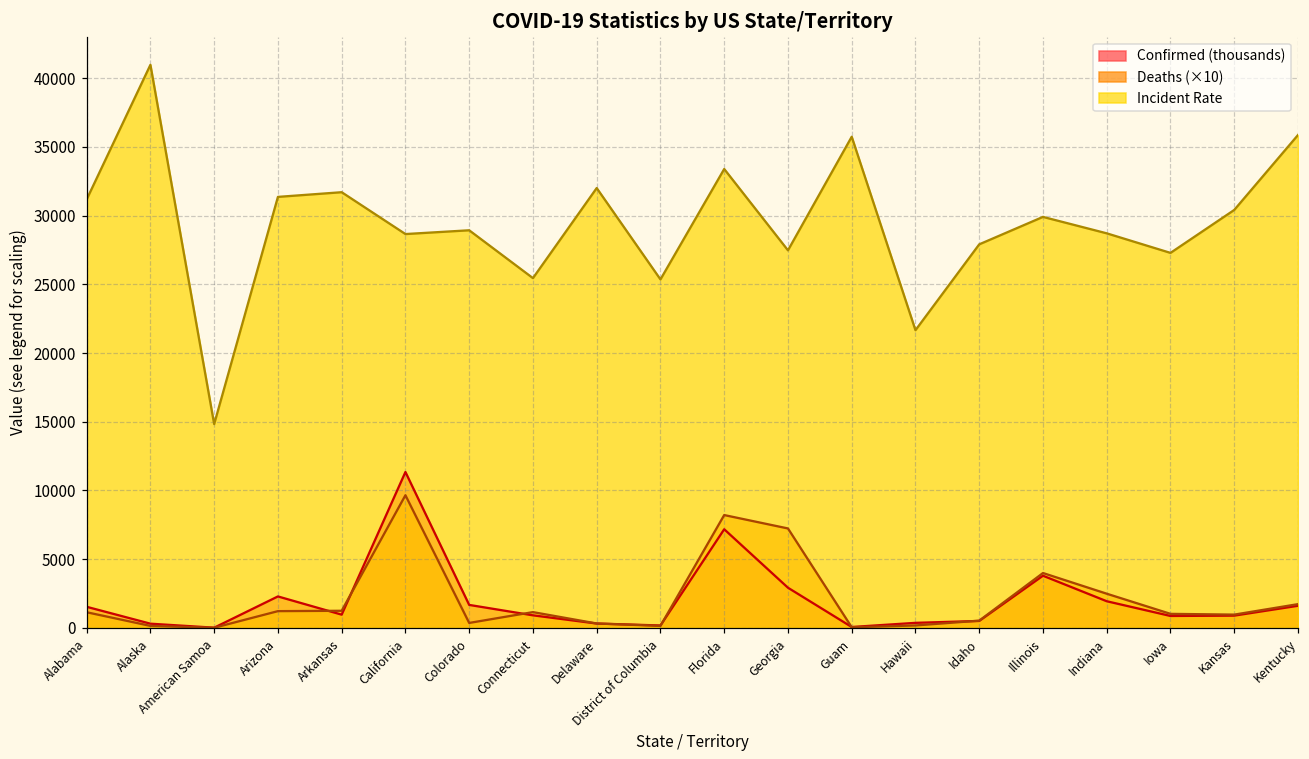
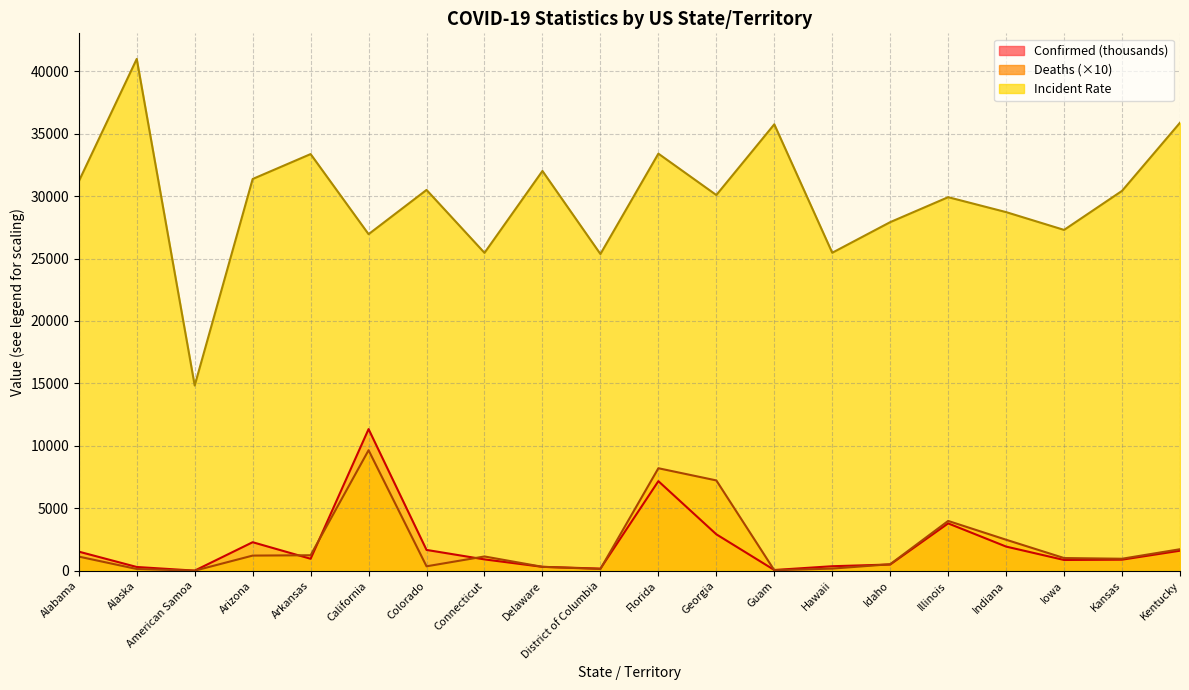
  {
    "Confirmed (thousands)": {
      "Alabama": 1500,
      "Arizona": 2300,
      "Arkansas": 1000,
      "California": 11300,
      "Colorado": 1700,
      "Connecticut": 900,
      "Florida": 7200,
      "Georgia": 2900,
      "Indiana": 1900
    },
    "Deaths (×10)": {
      "Alabama": 1100,
      "Arizona": 1200,
      "Arkansas": 1200,
      "California": 9600,
      "Colorado": 400,
      "Connecticut": 1100,
      "Florida": 8200,
      "Georgia": 7200,
      "Indiana": 2500
    },
    "Incident Rate": {
      "Alabama": 31200,
      "Alaska": 41000,
      "American Samoa": 14800,
      "Arizona": 31400,
-     "Arkansas": 31700,
-     "California": 28700,
-     "Colorado": 28900,
+     "Arkansas": 33400,
+     "California": 26900,
+     "Colorado": 30500,
      "Connecticut": 25500,
      "Delaware": 32000,
      "District of Columbia": 25400,
      "Florida": 33400,
-     "Georgia": 27500,
+     "Georgia": 30100,
      "Guam": 35700,
-     "Hawaii": 21700,
+     "Hawaii": 25500,
      "Idaho": 27900,
      "Illinois": 29900,
      "Indiana": 28700,
      "Iowa": 27300,
      "Kansas": 30400,
      "Kentucky": 35900
    }
  }
